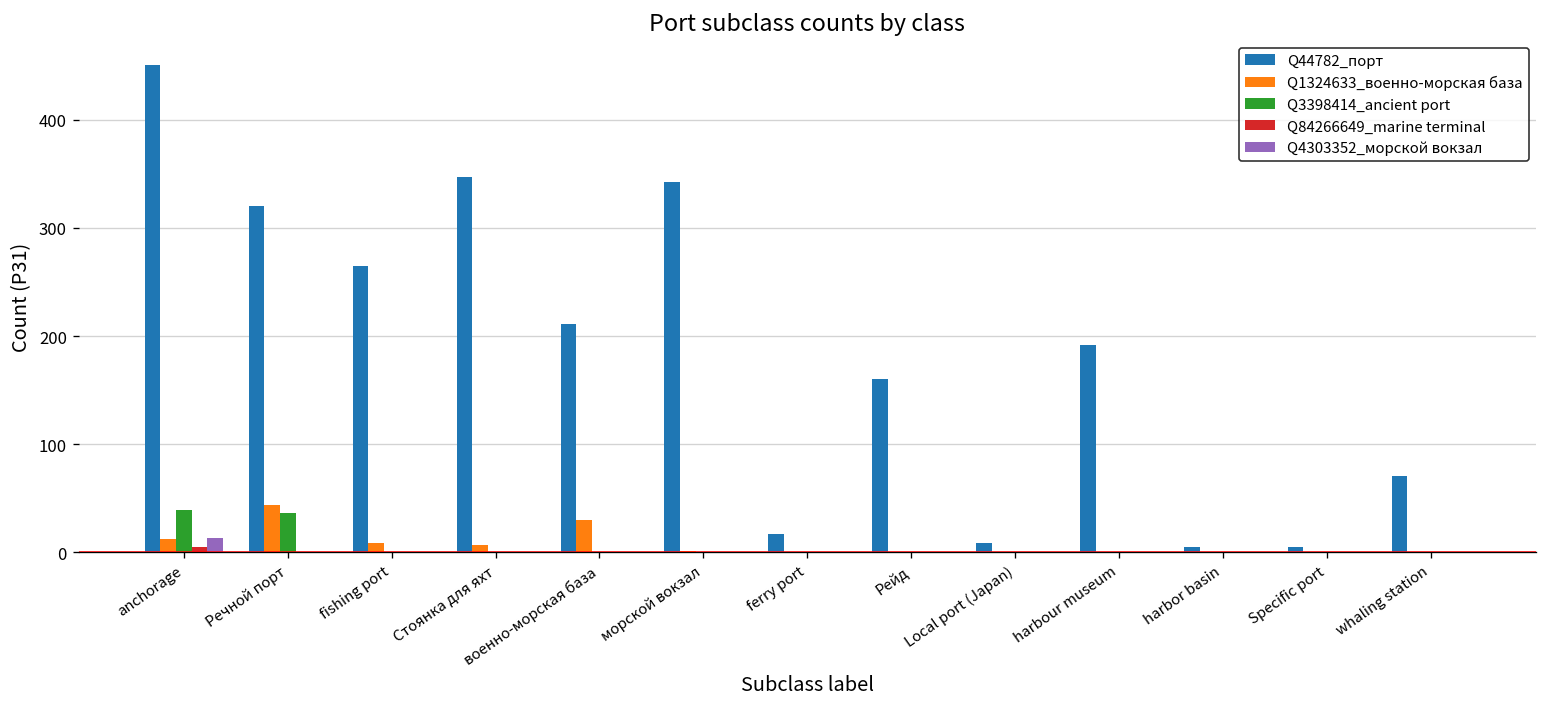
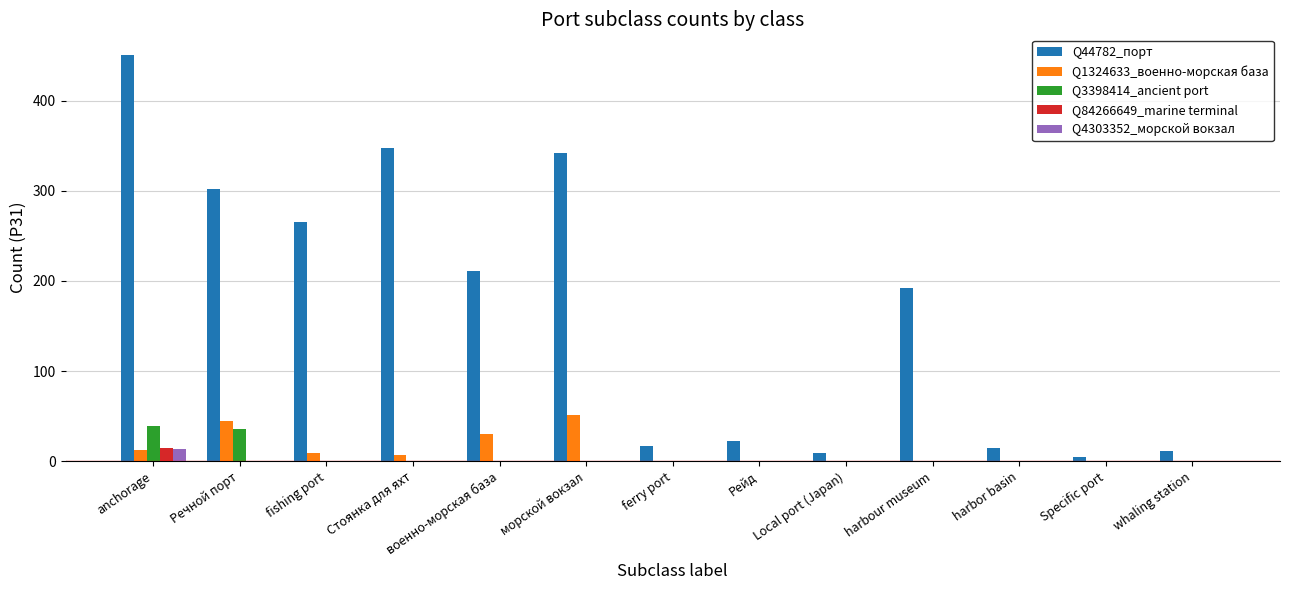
  {
    "Q44782_порт": {
      "anchorage": 450,
-     "Речной порт": 320,
+     "Речной порт": 300,
      "fishing port": 270,
      "Стоянка для яхт": 350,
      "военно-морская база": 210,
      "морской вокзал": 340,
      "ferry port": 20,
-     "Рейд": 160,
+     "Рейд": 20,
      "Local port (Japan)": 10,
      "harbour museum": 190,
-     "harbor basin": 10,
+     "harbor basin": 20,
      "Specific port": 10,
-     "whaling station": 70
+     "whaling station": 10
    },
    "Q1324633_военно-морская база": {
      "anchorage": 10,
      "Речной порт": 40,
      "fishing port": 10,
      "Стоянка для яхт": 10,
      "военно-морская база": 30,
-     "морской вокзал": 0,
+     "морской вокзал": 50,
      "ferry port": 0,
      "Рейд": 0,
      "Local port (Japan)": 0,
      "harbour museum": 0,
      "harbor basin": 0,
      "Specific port": 0,
      "whaling station": 0
    },
    "Q3398414_ancient port": {
      "anchorage": 40,
      "Речной порт": 40,
      "fishing port": 0,
      "Стоянка для яхт": 0,
      "военно-морская база": 0,
      "морской вокзал": 0,
      "ferry port": 0,
      "Рейд": 0,
      "Local port (Japan)": 0,
      "harbour museum": 0,
      "harbor basin": 0,
      "Specific port": 0,
      "whaling station": 0
    },
    "Q84266649_marine terminal": {
-     "anchorage": 10,
+     "anchorage": 20,
      "Речной порт": 0,
      "fishing port": 0,
      "Стоянка для яхт": 0,
      "военно-морская база": 0,
      "морской вокзал": 0,
      "ferry port": 0,
      "Рейд": 0,
      "Local port (Japan)": 0,
      "harbour museum": 0,
      "harbor basin": 0,
      "Specific port": 0,
      "whaling station": 0
    },
    "Q4303352_морской вокзал": {
      "anchorage": 10,
      "Речной порт": 0,
      "fishing port": 0,
      "Стоянка для яхт": 0,
      "военно-морская база": 0,
      "морской вокзал": 0,
      "ferry port": 0,
      "Рейд": 0,
      "Local port (Japan)": 0,
      "harbour museum": 0,
      "harbor basin": 0,
      "Specific port": 0,
      "whaling station": 0
    }
  }
